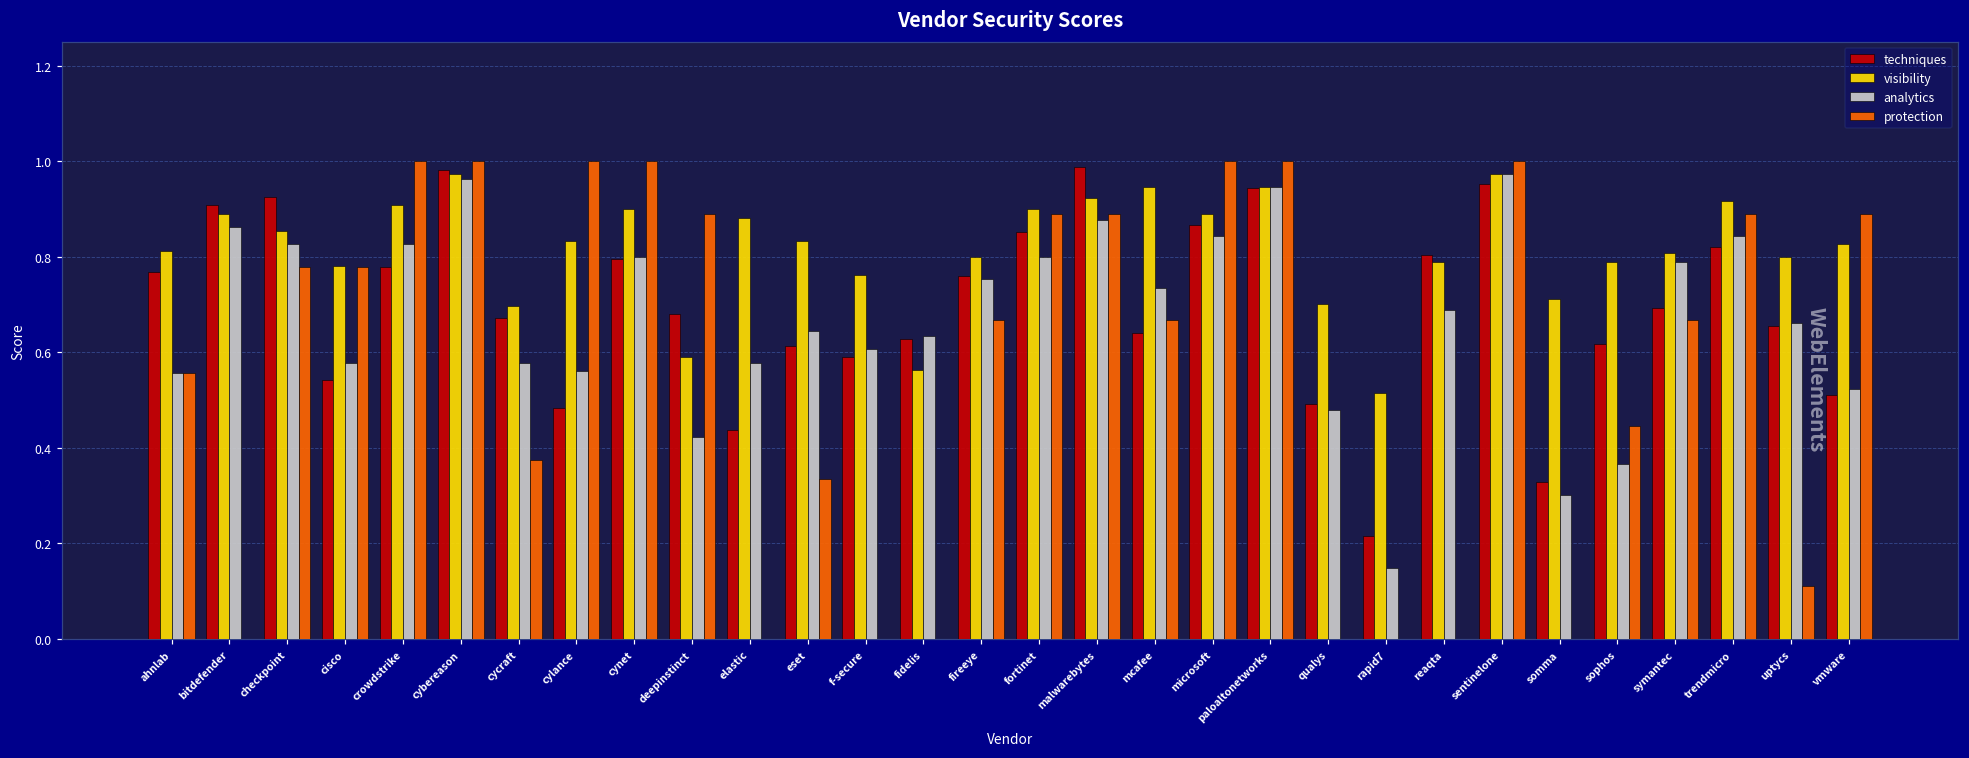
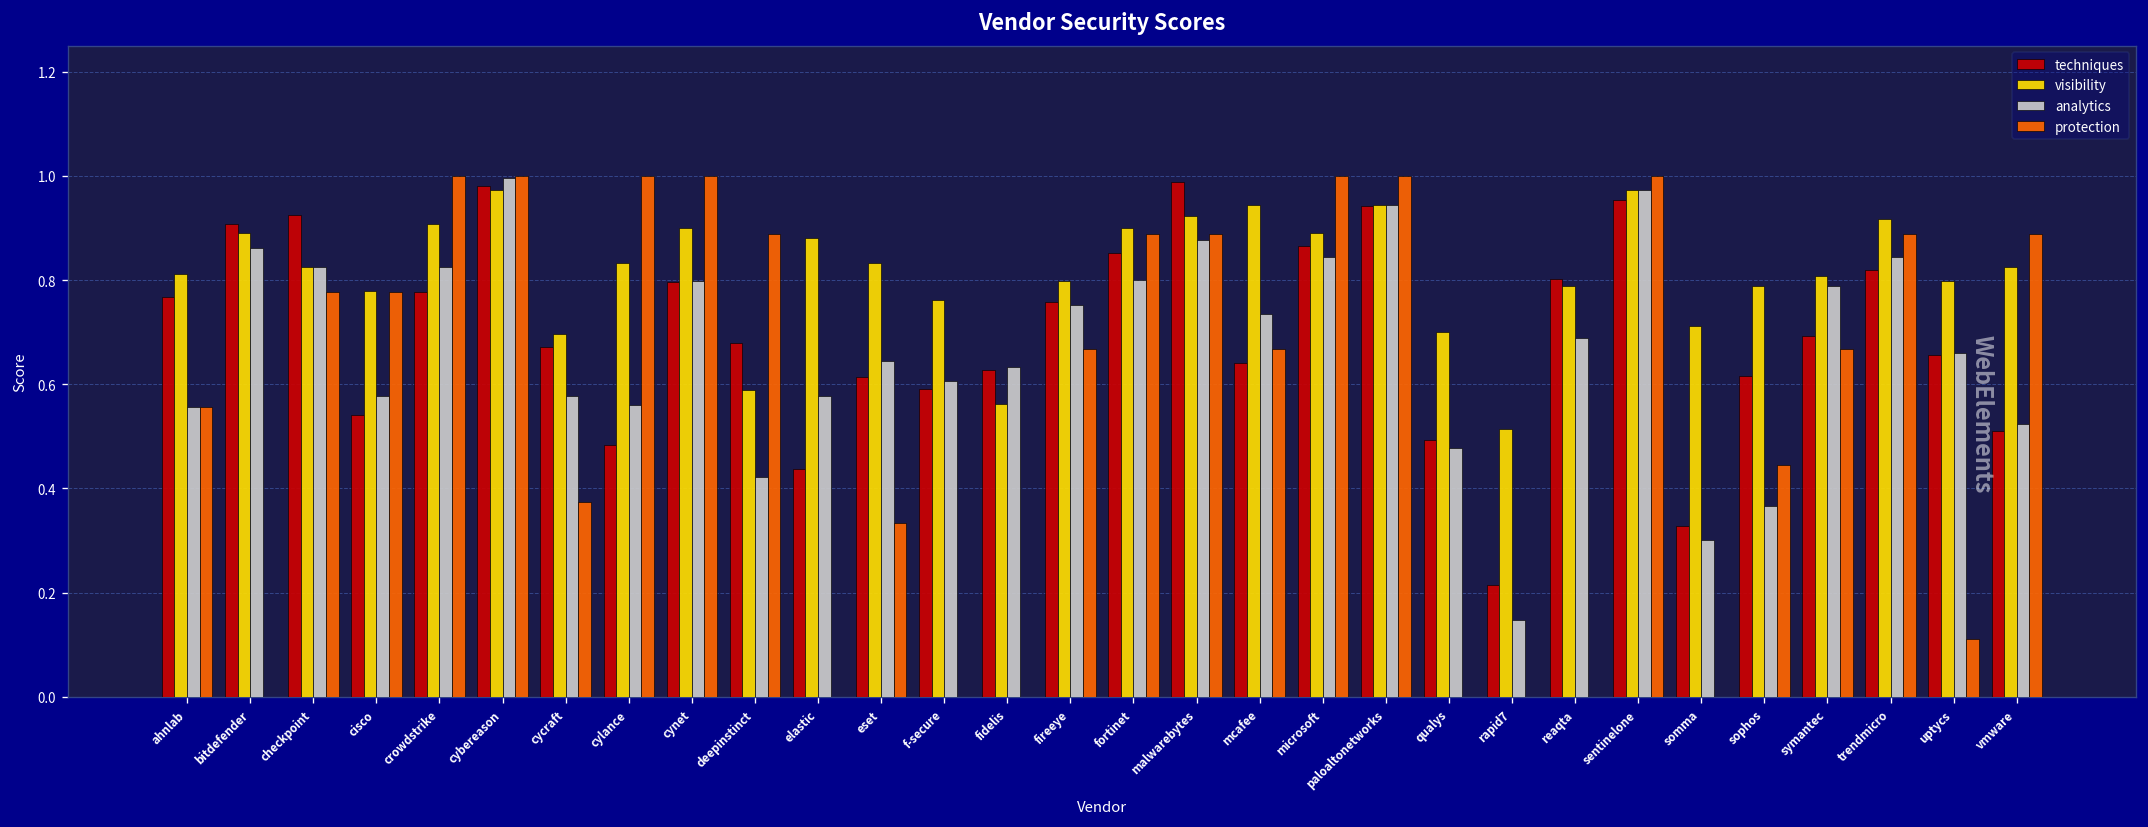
  {
    "techniques": {
      "ahnlab": 0.77,
      "bitdefender": 0.91,
      "checkpoint": 0.92,
      "cisco": 0.54,
      "crowdstrike": 0.78,
      "cybereason": 0.98,
      "cycraft": 0.67,
      "cylance": 0.48,
      "cynet": 0.80,
      "deepinstinct": 0.68,
      "elastic": 0.44,
      "eset": 0.61,
      "f-secure": 0.59,
      "fidelis": 0.63,
      "fireeye": 0.76,
      "fortinet": 0.85,
      "malwarebytes": 0.99,
      "mcafee": 0.64,
      "microsoft": 0.87,
      "paloaltonetworks": 0.94,
      "qualys": 0.49,
      "rapid7": 0.21,
      "reaqta": 0.80,
      "sentinelone": 0.95,
      "somma": 0.33,
      "sophos": 0.62,
      "symantec": 0.69,
      "trendmicro": 0.82,
      "uptycs": 0.66,
      "vmware": 0.51
    },
    "visibility": {
      "ahnlab": 0.81,
      "bitdefender": 0.89,
-     "checkpoint": 0.85,
+     "checkpoint": 0.82,
      "cisco": 0.78,
      "crowdstrike": 0.91,
      "cybereason": 0.97,
      "cycraft": 0.70,
      "cylance": 0.83,
      "cynet": 0.90,
      "deepinstinct": 0.59,
      "elastic": 0.88,
      "eset": 0.83,
      "f-secure": 0.76,
      "fidelis": 0.56,
      "fireeye": 0.80,
      "fortinet": 0.90,
      "malwarebytes": 0.92,
      "mcafee": 0.95,
      "microsoft": 0.89,
      "paloaltonetworks": 0.95,
      "qualys": 0.70,
      "rapid7": 0.51,
      "reaqta": 0.79,
      "sentinelone": 0.97,
      "somma": 0.71,
      "sophos": 0.79,
      "symantec": 0.81,
      "trendmicro": 0.92,
      "uptycs": 0.80,
      "vmware": 0.83
    },
    "analytics": {
      "ahnlab": 0.56,
      "bitdefender": 0.86,
      "checkpoint": 0.83,
      "cisco": 0.58,
      "crowdstrike": 0.83,
-     "cybereason": 0.96,
+     "cybereason": 1.00,
      "cycraft": 0.58,
      "cylance": 0.56,
      "cynet": 0.80,
      "deepinstinct": 0.42,
      "elastic": 0.58,
      "eset": 0.64,
      "f-secure": 0.61,
      "fidelis": 0.63,
      "fireeye": 0.75,
      "fortinet": 0.80,
      "malwarebytes": 0.88,
      "mcafee": 0.73,
      "microsoft": 0.84,
      "paloaltonetworks": 0.95,
      "qualys": 0.48,
      "rapid7": 0.15,
      "reaqta": 0.69,
      "sentinelone": 0.97,
      "somma": 0.30,
      "sophos": 0.37,
      "symantec": 0.79,
      "trendmicro": 0.84,
      "uptycs": 0.66,
      "vmware": 0.52
    },
    "protection": {
      "ahnlab": 0.56,
      "bitdefender": 0.00,
      "checkpoint": 0.78,
      "cisco": 0.78,
      "crowdstrike": 1.00,
      "cybereason": 1.00,
      "cycraft": 0.37,
      "cylance": 1.00,
      "cynet": 1.00,
      "deepinstinct": 0.89,
      "elastic": 0.00,
      "eset": 0.33,
      "f-secure": 0.00,
      "fidelis": 0.00,
      "fireeye": 0.67,
      "fortinet": 0.89,
      "malwarebytes": 0.89,
      "mcafee": 0.67,
      "microsoft": 1.00,
      "paloaltonetworks": 1.00,
      "qualys": 0.00,
      "rapid7": 0.00,
      "reaqta": 0.00,
      "sentinelone": 1.00,
      "somma": 0.00,
      "sophos": 0.44,
      "symantec": 0.67,
      "trendmicro": 0.89,
      "uptycs": 0.11,
      "vmware": 0.89
    }
  }
